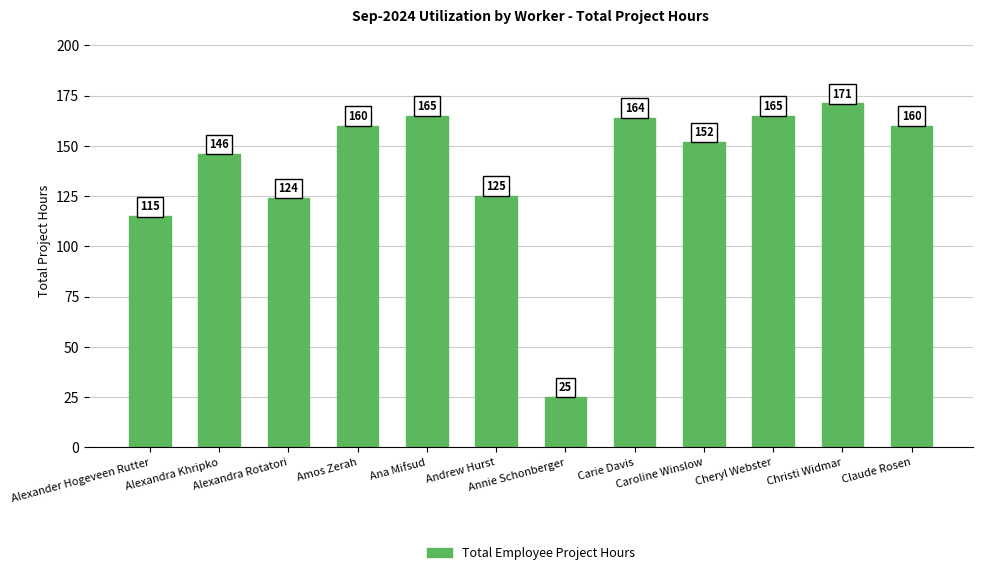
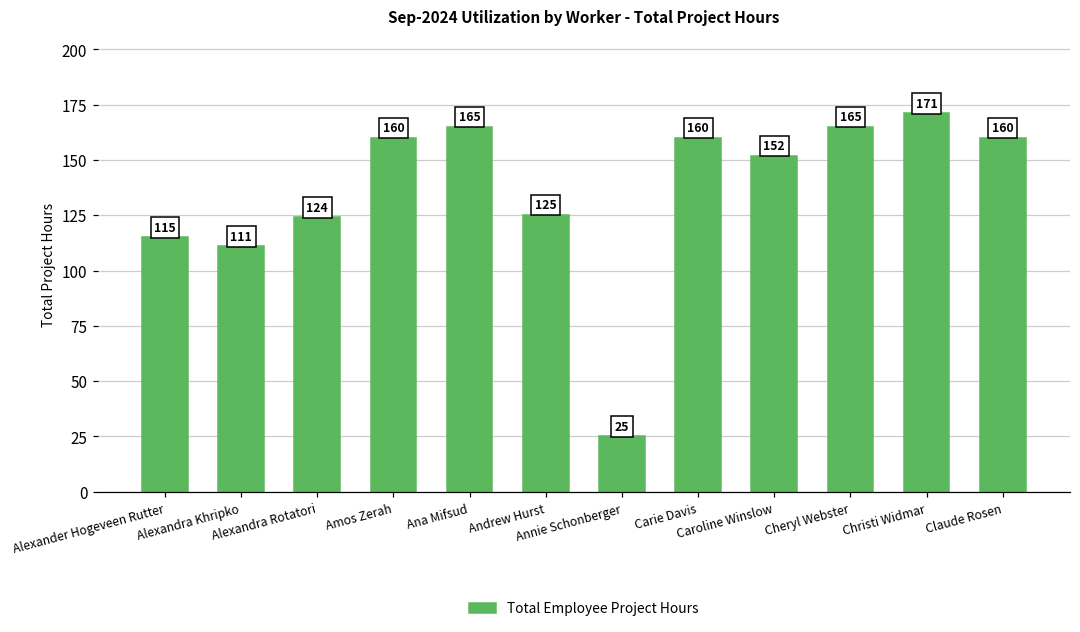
  {
-   "Alexandra Khripko": 146,
-   "Carie Davis": 164
+   "Alexandra Khripko": 111,
+   "Carie Davis": 160
  }
